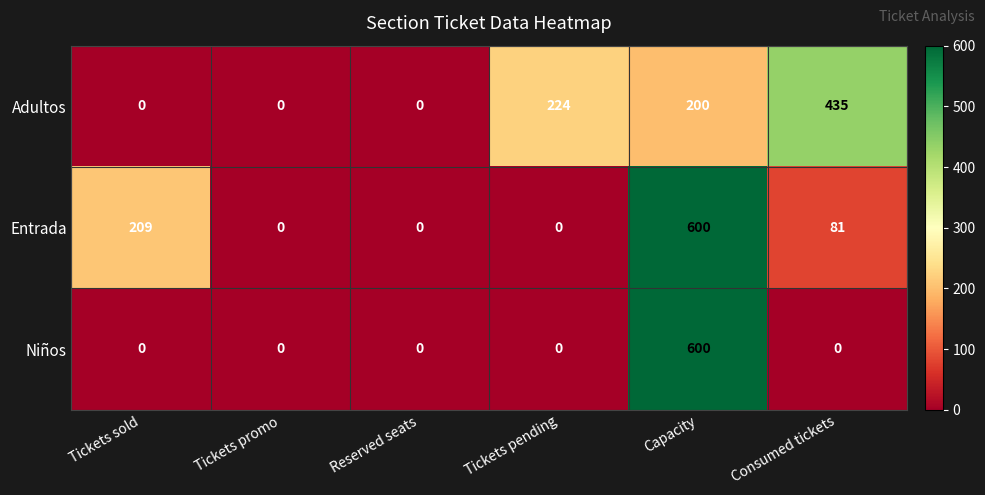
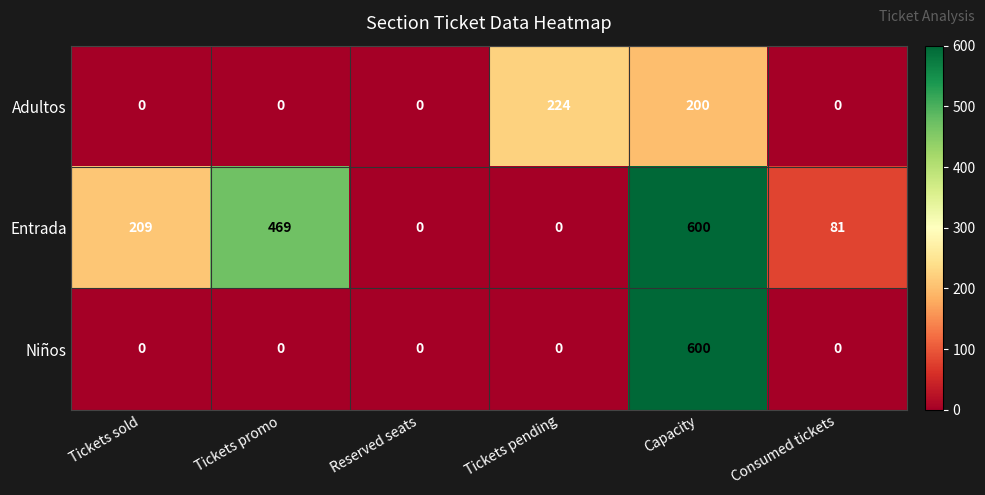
  {
    "Adultos": {
      "Tickets sold": 0,
      "Tickets promo": 0,
      "Reserved seats": 0,
      "Tickets pending": 224,
      "Capacity": 200,
-     "Consumed tickets": 435
+     "Consumed tickets": 0
    },
    "Entrada": {
      "Tickets sold": 209,
-     "Tickets promo": 0,
+     "Tickets promo": 469,
      "Reserved seats": 0,
      "Tickets pending": 0,
      "Capacity": 600,
      "Consumed tickets": 81
    },
    "Niños": {
      "Tickets sold": 0,
      "Tickets promo": 0,
      "Reserved seats": 0,
      "Tickets pending": 0,
      "Capacity": 600,
      "Consumed tickets": 0
    }
  }
